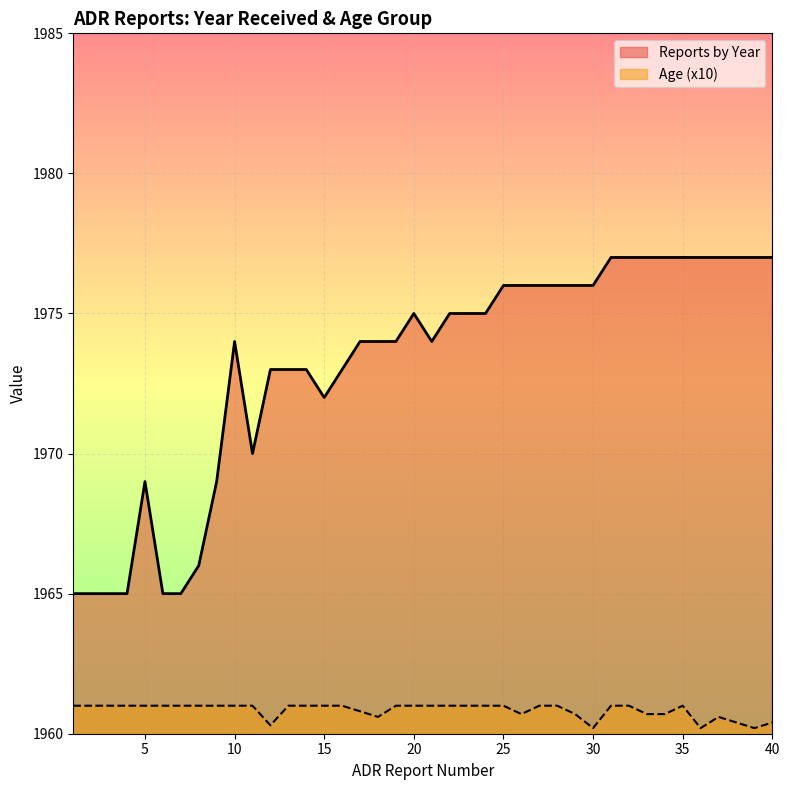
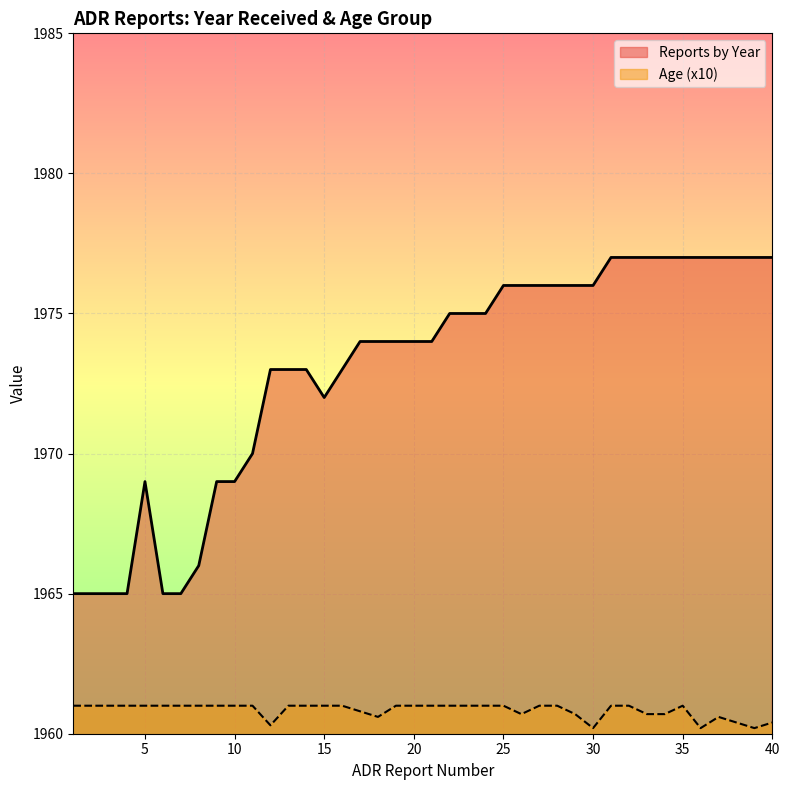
  {
    "Reports by Year": {
      "5": 1969,
-     "10": 1974,
+     "10": 1969,
      "15": 1972,
-     "20": 1975,
+     "20": 1974,
      "25": 1976,
      "30": 1976,
      "35": 1977,
      "40": 1977
    },
    "Age (x10)": {
      "5": 1961,
      "10": 1961,
      "15": 1961,
      "20": 1961,
      "25": 1961,
      "30": 1960.2,
      "35": 1961,
      "40": 1960.4
    }
  }
